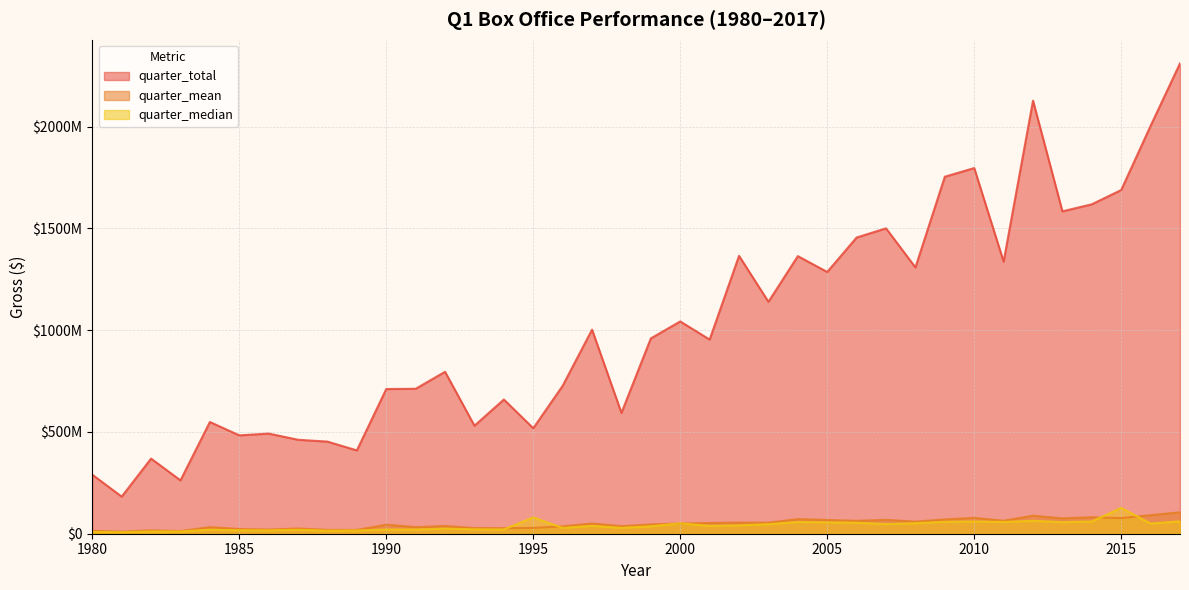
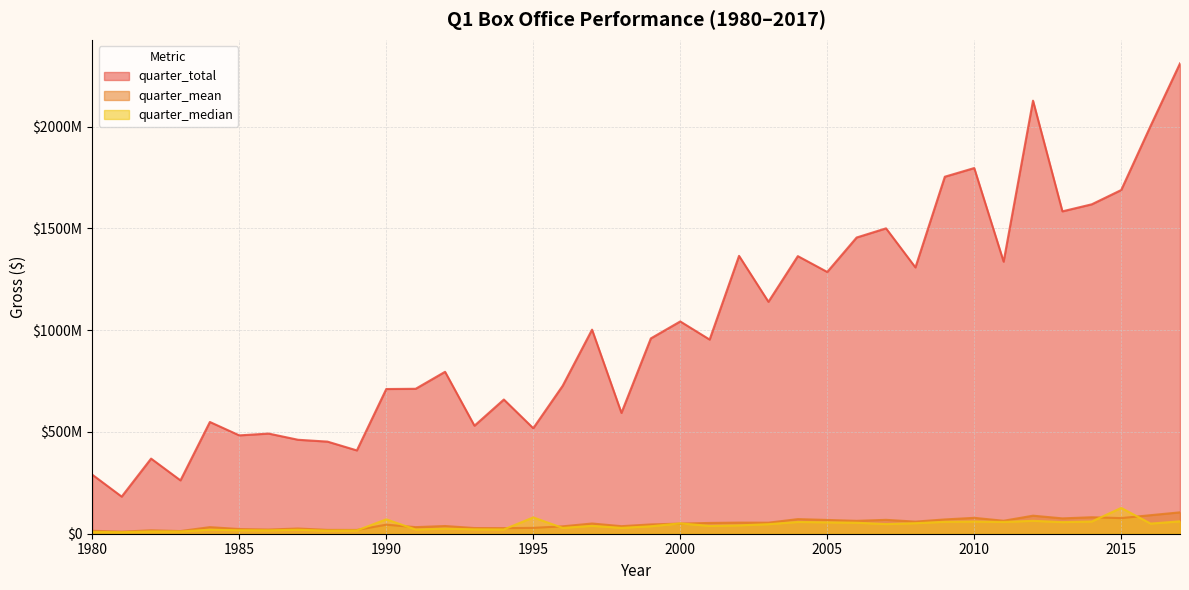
  {
    "quarter_median": {
-     "1990": "$20000000",
+     "1990": "$70000000",
      "1995": "$80000000",
      "2010": "$60000000",
      "2015": "$130000000"
    }
  }
